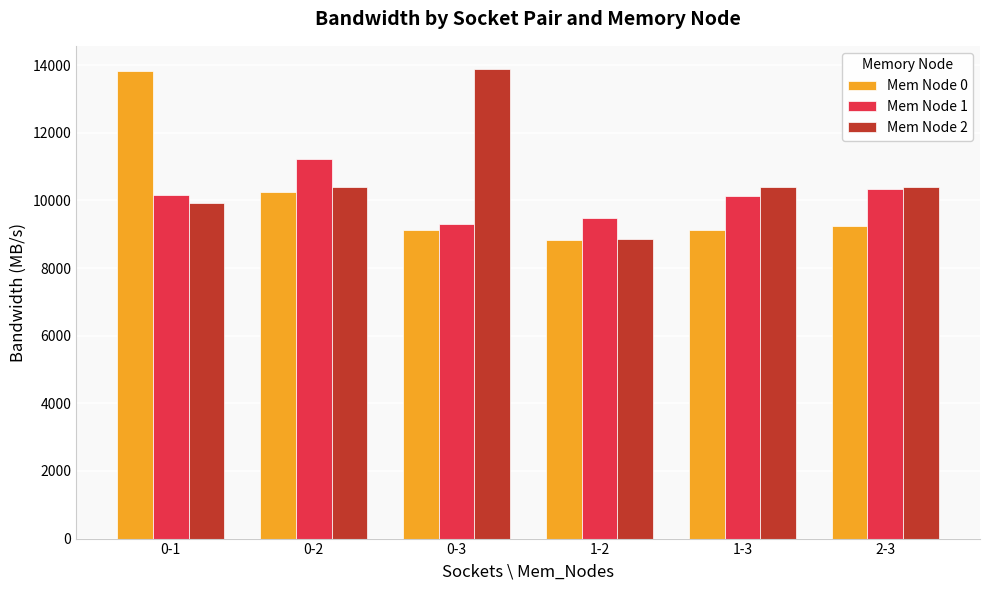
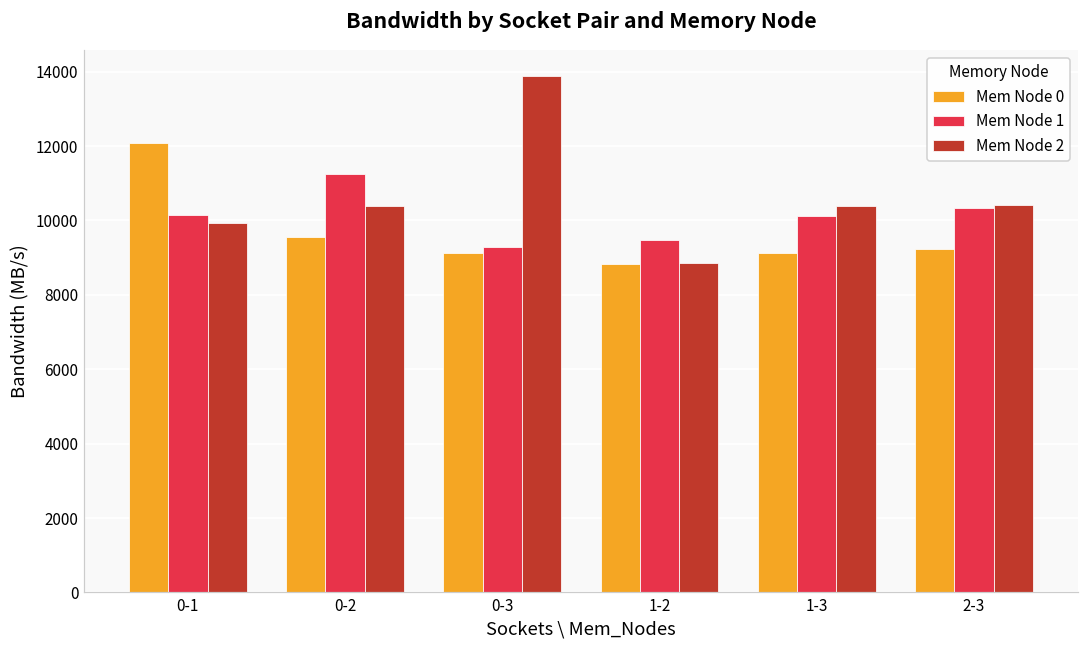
  {
    "Mem Node 0": {
-     "0-1": 13800,
-     "0-2": 10200,
+     "0-1": 12100,
+     "0-2": 9600,
      "0-3": 9100,
      "1-2": 8800,
      "1-3": 9100,
      "2-3": 9200
    }
  }
